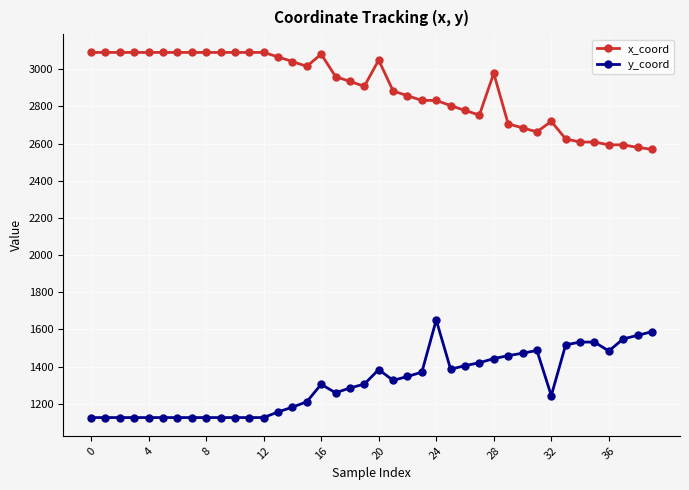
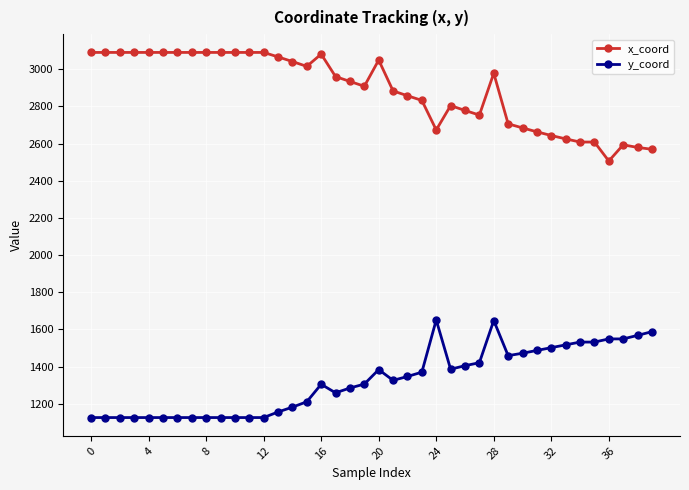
  {
    "x_coord": {
      "0": 3090,
      "4": 3090,
      "8": 3090,
      "12": 3090,
      "16": 3080,
      "20": 3050,
-     "24": 2830,
+     "24": 2670,
      "28": 2980,
-     "32": 2720,
-     "36": 2590
+     "32": 2640,
+     "36": 2510
    },
    "y_coord": {
      "0": 1130,
      "4": 1130,
      "8": 1130,
      "12": 1130,
      "16": 1310,
      "20": 1380,
      "24": 1650,
-     "28": 1440,
-     "32": 1240,
-     "36": 1480
+     "28": 1650,
+     "32": 1500,
+     "36": 1550
    }
  }
